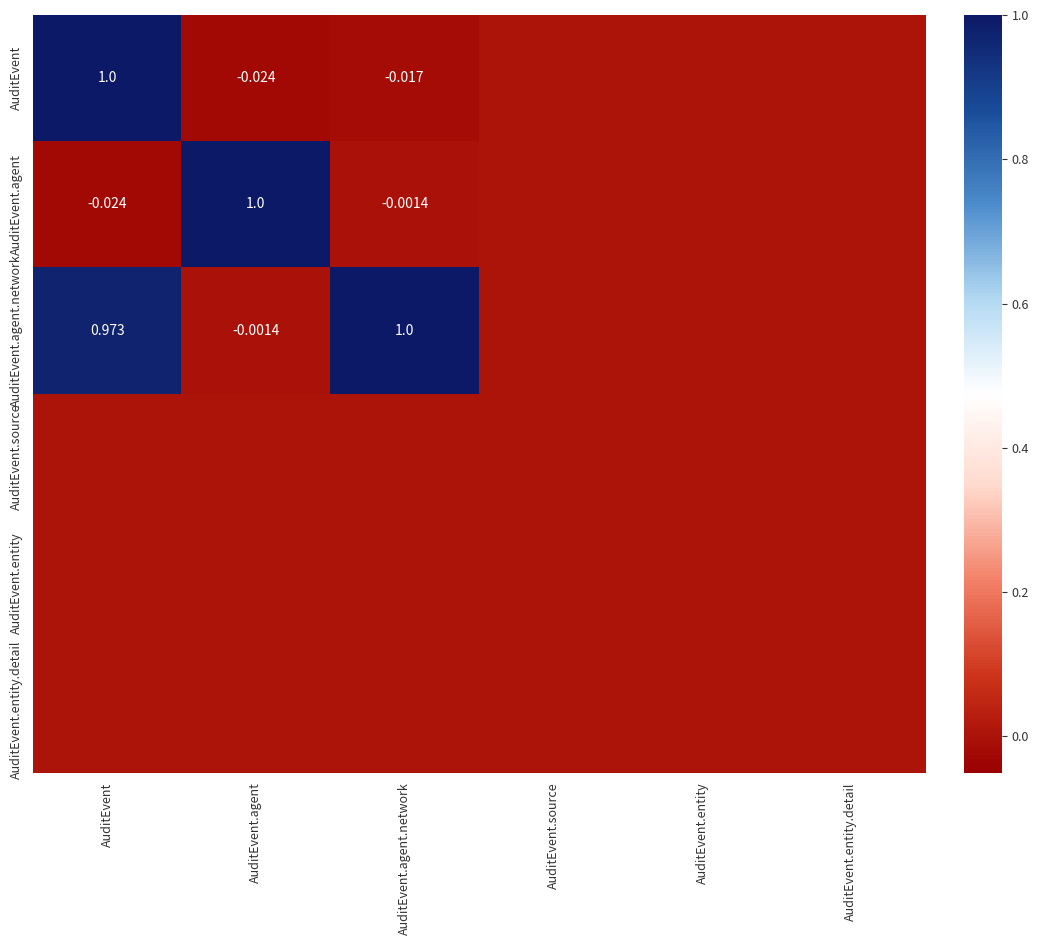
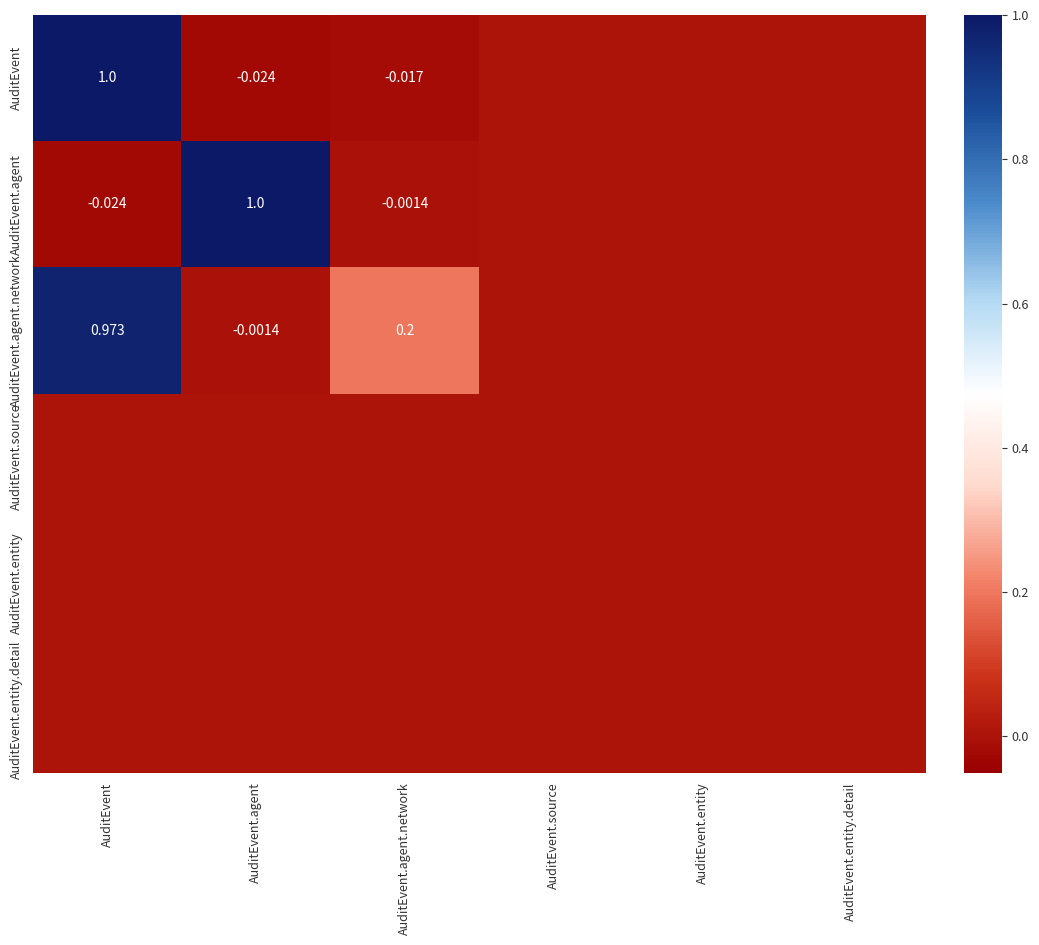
  {
    "AuditEvent": {
      "AuditEvent": 1.0,
      "AuditEvent.agent": -0.024,
      "AuditEvent.agent.network": -0.017
    },
    "AuditEvent.agent": {
      "AuditEvent": -0.024,
      "AuditEvent.agent": 1.0,
      "AuditEvent.agent.network": -0.0014
    },
    "AuditEvent.agent.network": {
      "AuditEvent": 0.973,
      "AuditEvent.agent": -0.0014,
-     "AuditEvent.agent.network": 1.0
+     "AuditEvent.agent.network": 0.2
    }
  }
